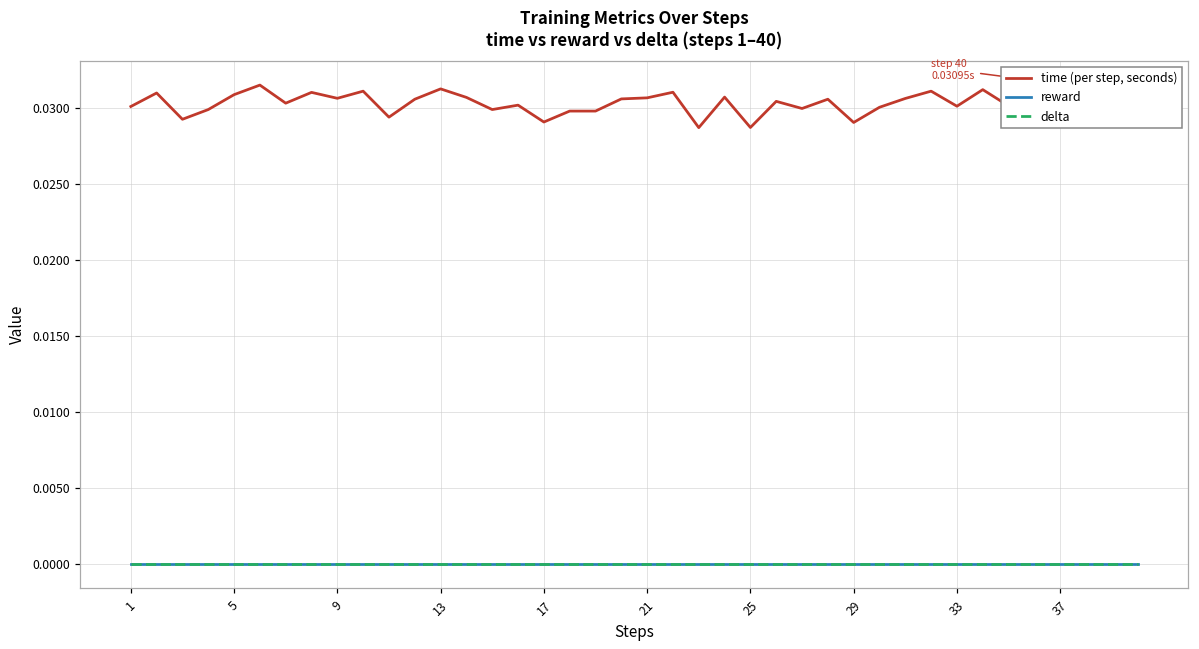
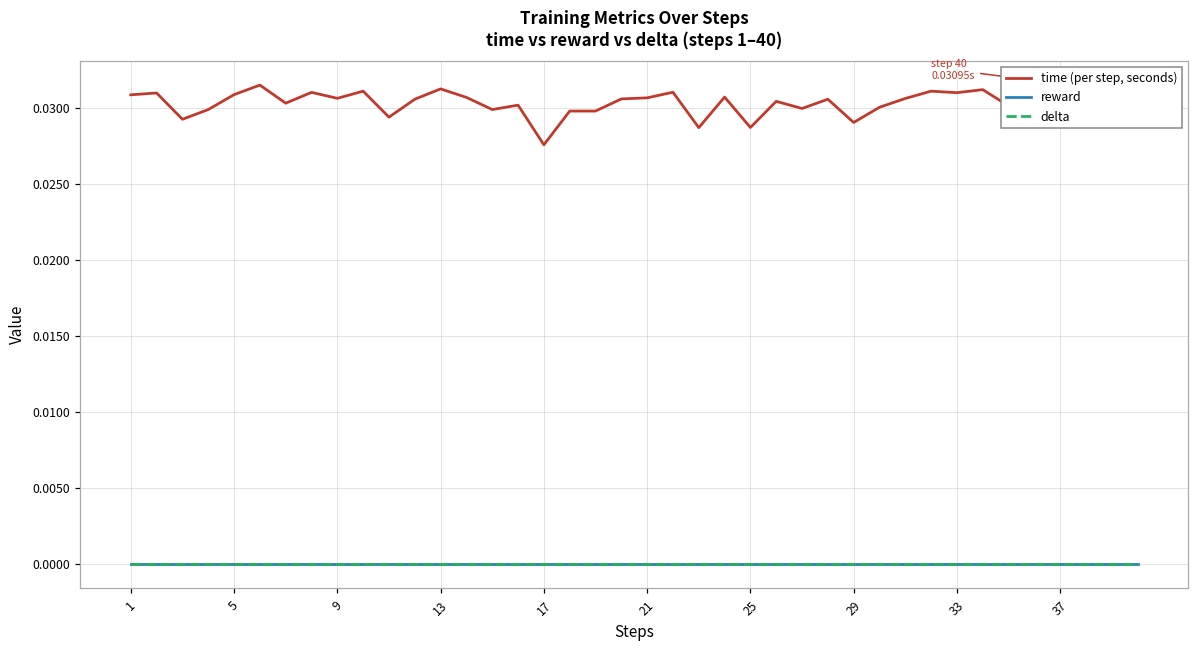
  {
    "time (per step, seconds)": {
-     "1": 0.0301,
+     "1": 0.0309,
      "5": 0.0309,
      "9": 0.0307,
      "13": 0.0313,
-     "17": 0.0291,
+     "17": 0.0276,
      "21": 0.0307,
      "25": 0.0287,
      "29": 0.0291,
-     "33": 0.0301
+     "33": 0.0310
    },
    "delta": {
      "1": 0.0000,
      "5": 0.0000,
      "9": 0.0000,
      "13": 0.0000,
      "17": 0.0000,
      "21": 0.0000,
      "25": 0.0000,
      "29": 0.0000,
      "33": 0.0000,
      "37": 0.0000
    }
  }
